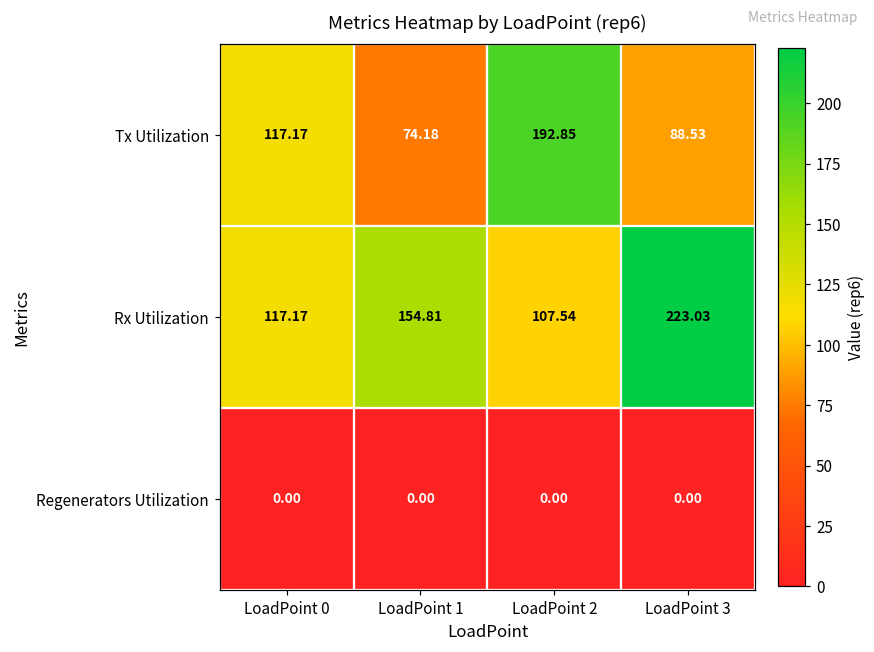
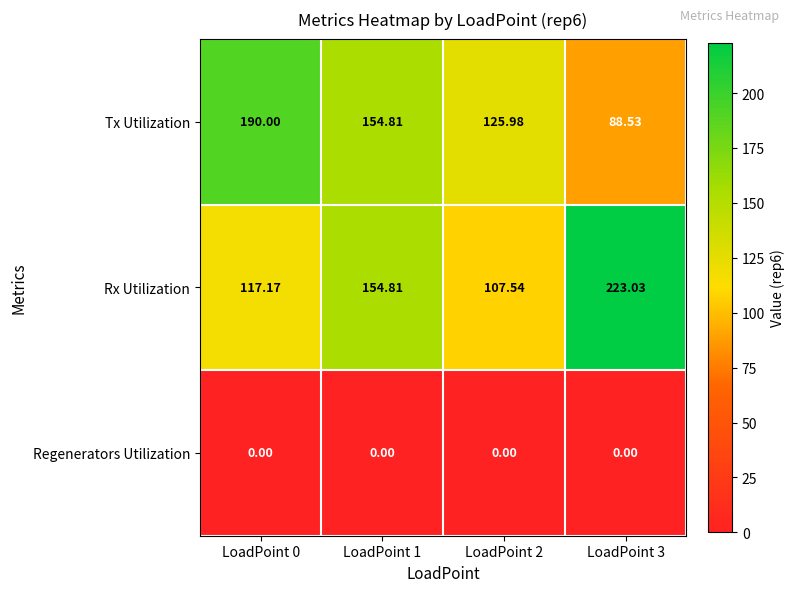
  {
    "Tx Utilization": {
-     "LoadPoint 0": 117.17,
-     "LoadPoint 1": 74.18,
-     "LoadPoint 2": 192.85,
+     "LoadPoint 0": 190.00,
+     "LoadPoint 1": 154.81,
+     "LoadPoint 2": 125.98,
      "LoadPoint 3": 88.53
    },
    "Rx Utilization": {
      "LoadPoint 0": 117.17,
      "LoadPoint 1": 154.81,
      "LoadPoint 2": 107.54,
      "LoadPoint 3": 223.03
    },
    "Regenerators Utilization": {
      "LoadPoint 0": 0.00,
      "LoadPoint 1": 0.00,
      "LoadPoint 2": 0.00,
      "LoadPoint 3": 0.00
    }
  }
